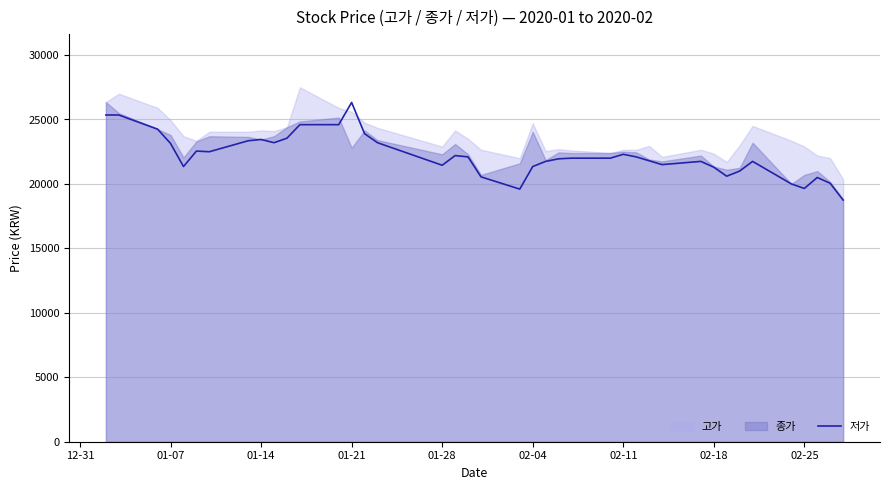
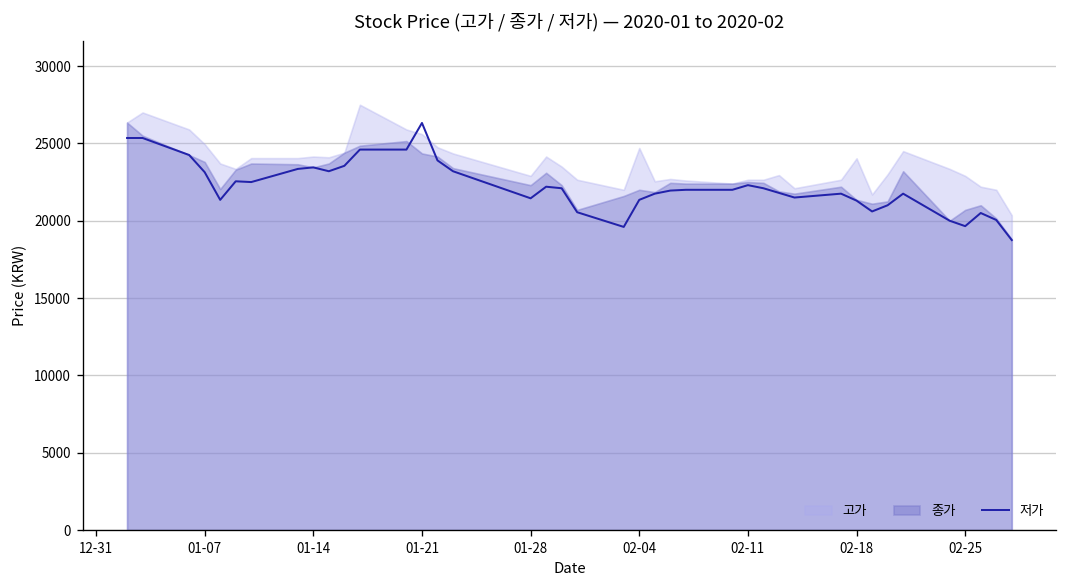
  {
    "저가": {
      "01-07": 23100,
      "01-21": 26300,
      "01-28": 21500,
      "02-04": 21400,
      "02-11": 22300,
      "02-25": 19700
    },
    "고가": {
      "01-07": 25000,
      "01-14": 24200,
      "01-21": 25600,
      "01-28": 22900,
      "02-04": 24700,
-     "02-18": 22400,
+     "02-18": 24000,
      "02-25": 22900
    },
    "종가": {
      "01-07": 23800,
-     "01-21": 22800,
+     "01-21": 24400,
      "01-28": 22300,
-     "02-04": 24000,
+     "02-04": 22000,
      "02-25": 20700
    }
  }
